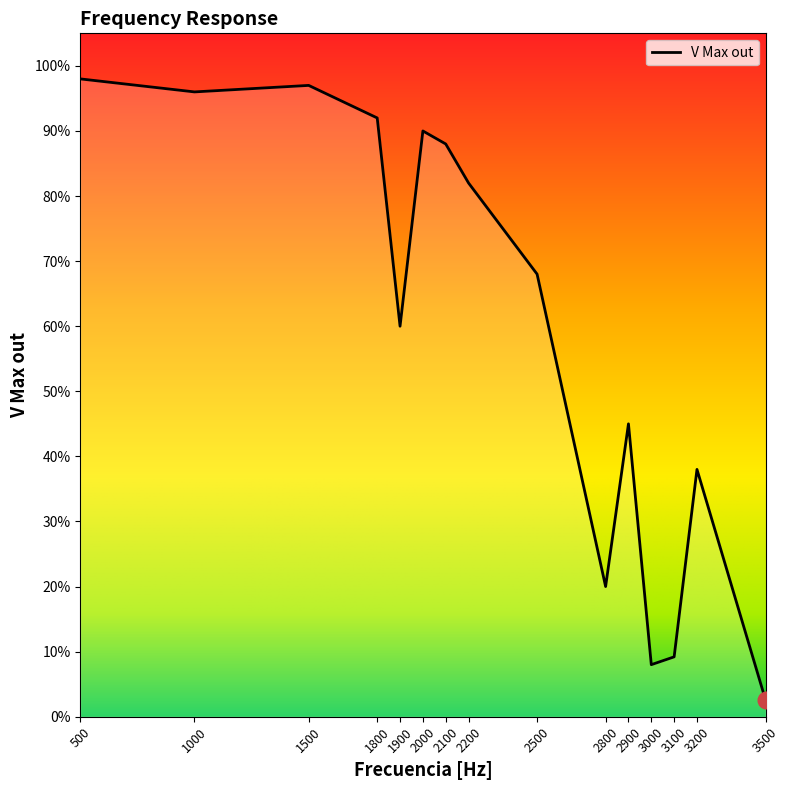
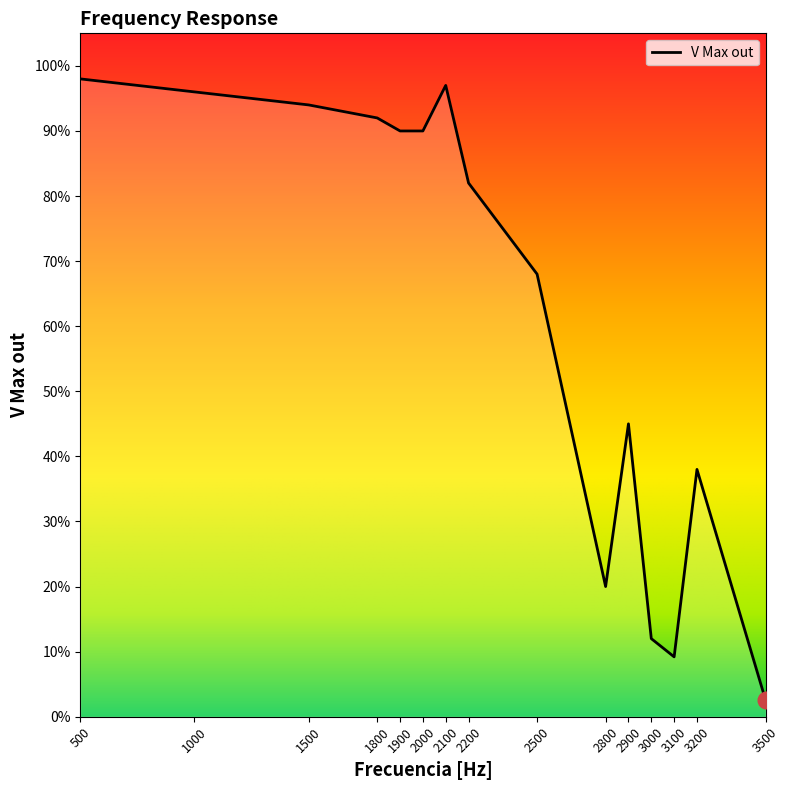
  {
    "V Max out": {
      "500": "98%",
      "1000": "96%",
-     "1500": "97%",
+     "1500": "94%",
      "1800": "92%",
-     "1900": "60%",
+     "1900": "90%",
      "2000": "90%",
-     "2100": "88%",
+     "2100": "97%",
      "2200": "82%",
      "2500": "68%",
      "2800": "20%",
      "2900": "45%",
-     "3000": "8%",
+     "3000": "12%",
      "3100": "9%",
      "3200": "38%"
    }
  }
